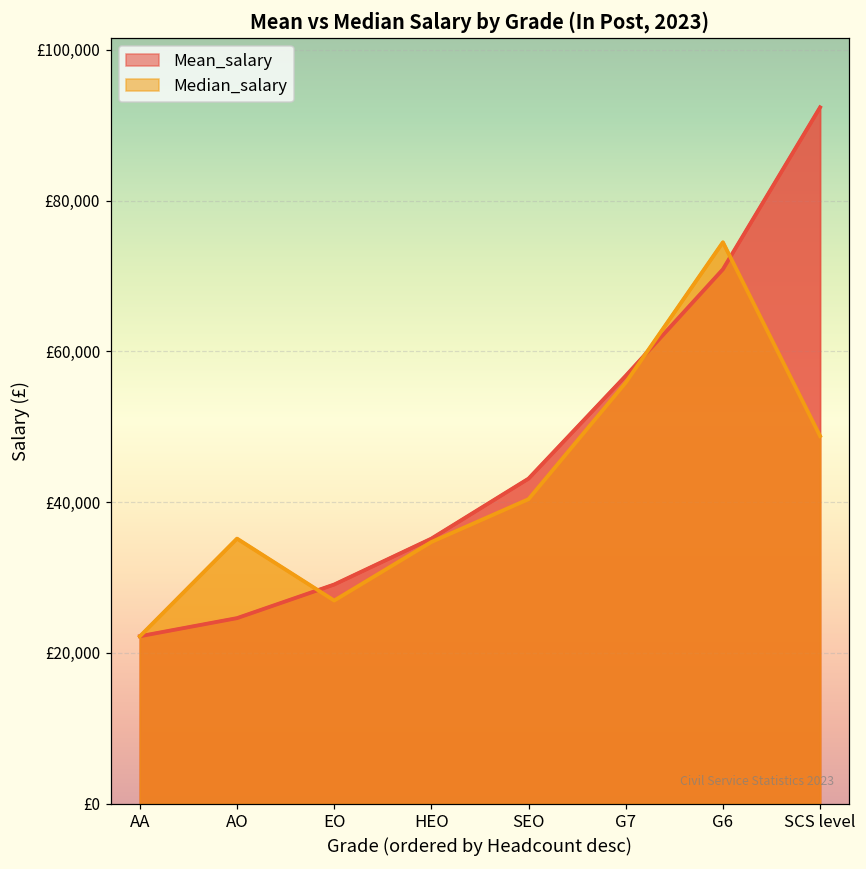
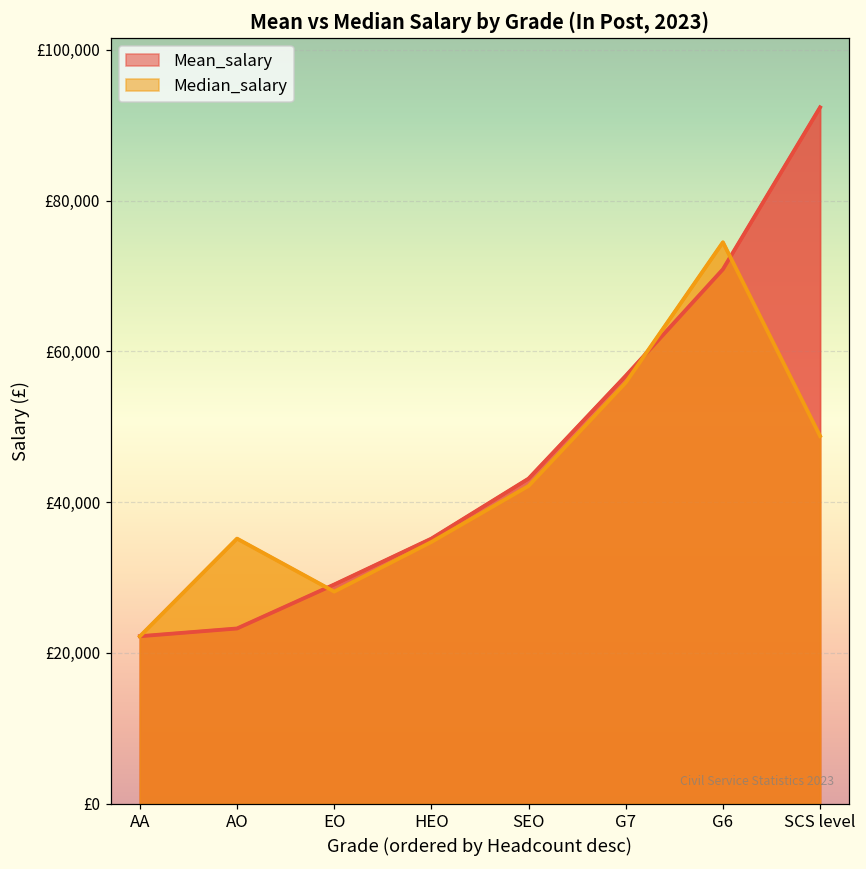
  {
    "Mean_salary": {
-     "AO": "£25,000",
+     "AO": "£23,000",
      "EO": "£29,000",
      "HEO": "£35,000",
      "SEO": "£43,000",
      "G7": "£57,000",
      "G6": "£71,000",
      "SCS level": "£92,000"
    },
    "Median_salary": {
      "AO": "£35,000",
-     "EO": "£27,000",
+     "EO": "£28,000",
      "HEO": "£35,000",
-     "SEO": "£40,000",
+     "SEO": "£42,000",
      "G7": "£56,000",
      "G6": "£74,000",
      "SCS level": "£49,000"
    }
  }
